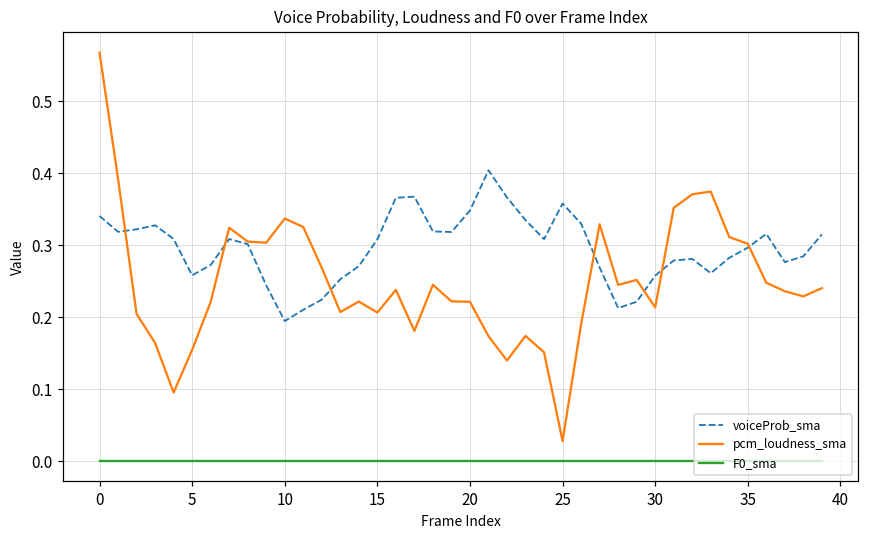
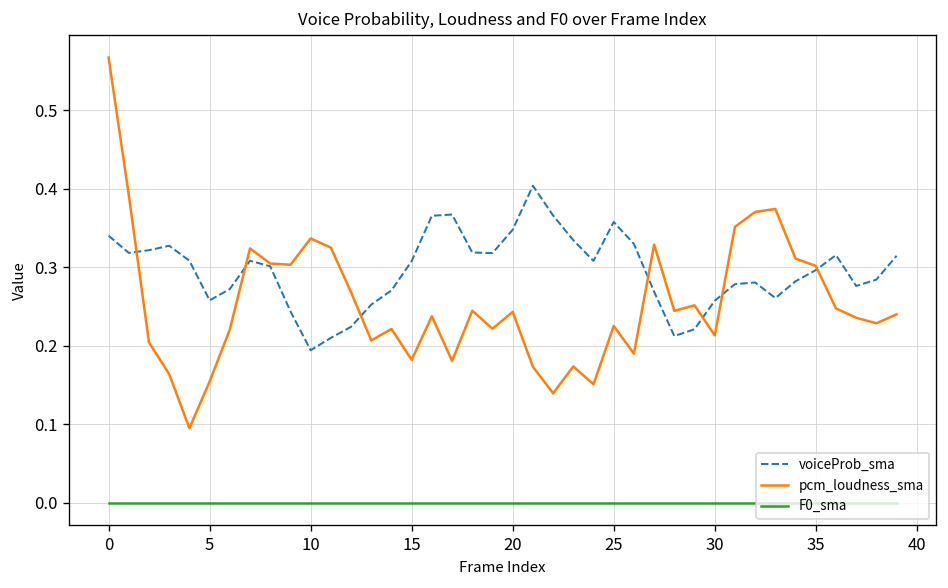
  {
    "voiceProb_sma": {
      "0": 0.34,
      "5": 0.26,
      "10": 0.19,
      "15": 0.31,
      "20": 0.35,
      "25": 0.36,
      "30": 0.26,
      "35": 0.30
    },
    "pcm_loudness_sma": {
      "0": 0.57,
      "5": 0.15,
      "10": 0.34,
-     "15": 0.21,
-     "20": 0.22,
-     "25": 0.03,
+     "15": 0.18,
+     "20": 0.24,
+     "25": 0.23,
      "30": 0.21,
      "35": 0.30
    },
    "F0_sma": {
      "0": 0.00,
      "5": 0.00,
      "10": 0.00,
      "15": 0.00,
      "20": 0.00,
      "25": 0.00,
      "30": 0.00
    }
  }
